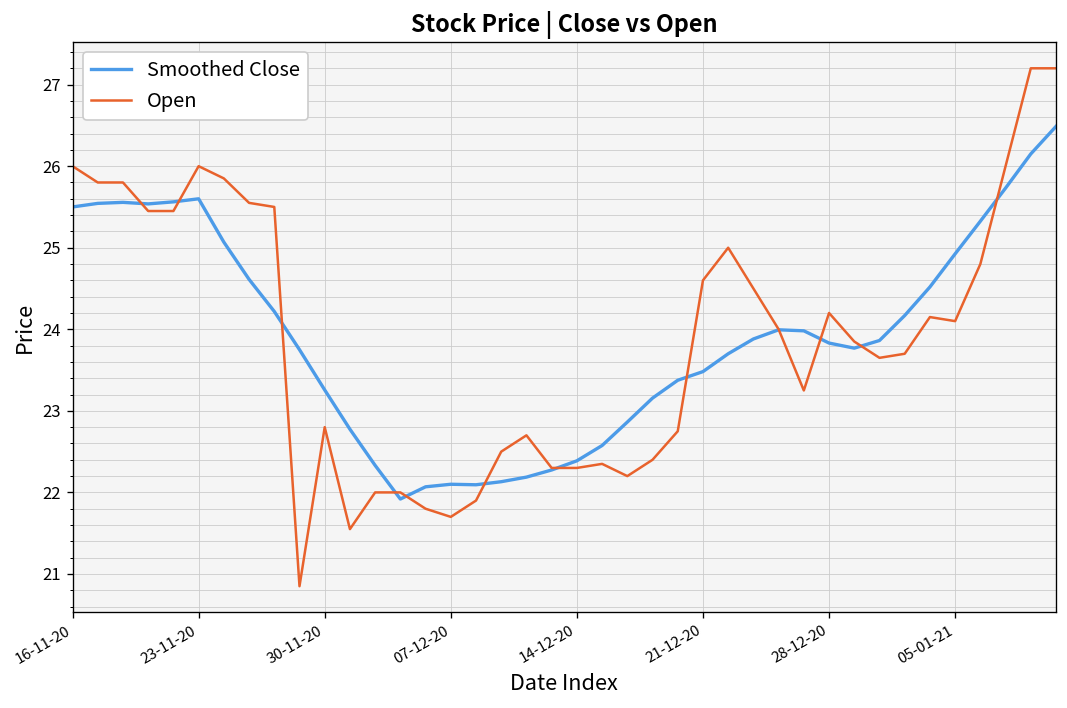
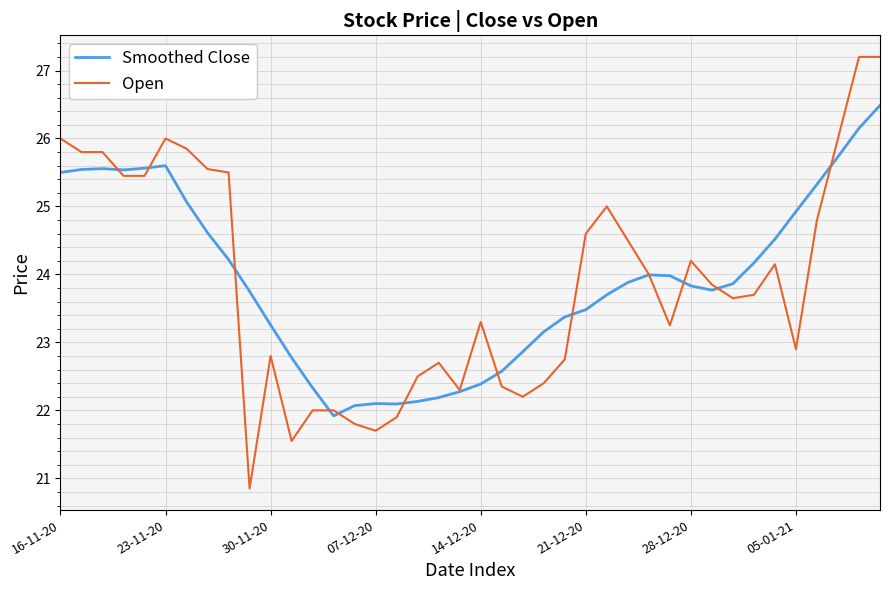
  {
    "Smoothed Close": {
      "16-11-20": 25.5,
      "23-11-20": 25.6,
      "30-11-20": 23.3,
      "07-12-20": 22.1,
      "14-12-20": 22.4,
      "21-12-20": 23.5,
      "28-12-20": 23.8,
      "05-01-21": 24.9
    },
    "Open": {
      "16-11-20": 26.0,
      "23-11-20": 26.0,
      "30-11-20": 22.8,
      "07-12-20": 21.7,
-     "14-12-20": 22.3,
+     "14-12-20": 23.3,
      "21-12-20": 24.6,
      "28-12-20": 24.2,
-     "05-01-21": 24.1
+     "05-01-21": 22.9
    }
  }
